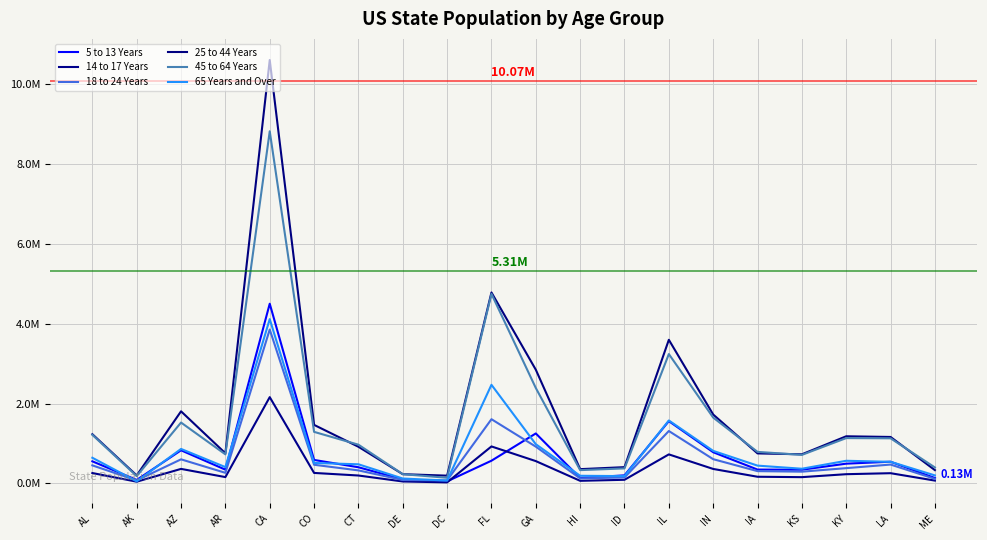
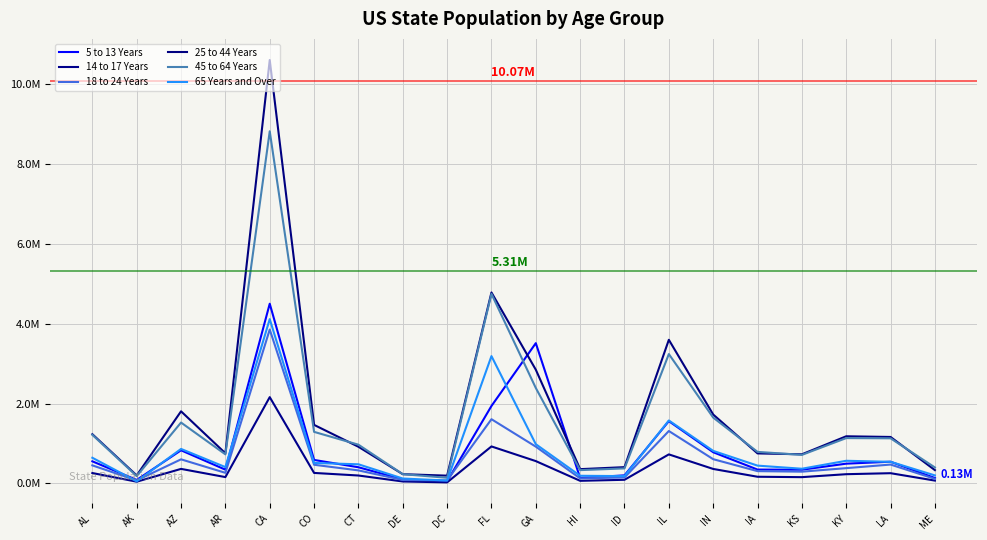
  {
    "5 to 13 Years": {
      "AL": 600000,
      "AR": 300000,
      "CA": 4500000,
      "CO": 600000,
      "CT": 400000,
-     "FL": 600000,
-     "GA": 1300000,
+     "FL": 1900000,
+     "GA": 3500000,
      "KY": 500000
    },
    "65 Years and Over": {
      "AL": 600000,
      "AR": 400000,
      "CA": 4100000,
      "CT": 500000,
-     "FL": 2500000,
+     "FL": 3200000,
      "IA": 400000,
      "KY": 600000
    }
  }
